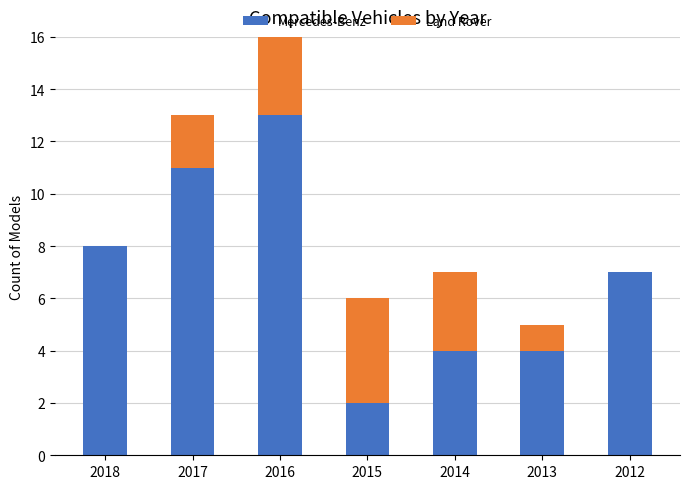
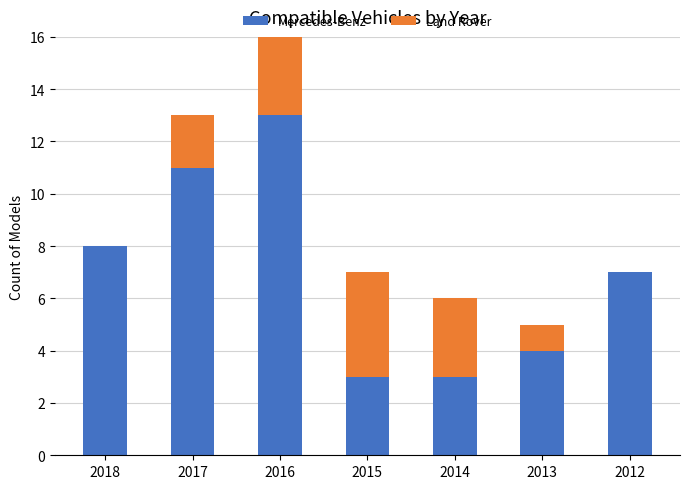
  {
    "Mercedes-Benz": {
      "2018": 8,
      "2017": 11,
      "2016": 13,
-     "2015": 2,
-     "2014": 4,
+     "2015": 3,
+     "2014": 3,
      "2013": 4,
      "2012": 7
    },
    "Land Rover": {
      "2018": 0,
      "2017": 2,
      "2016": 3,
      "2015": 4,
      "2014": 3,
      "2013": 1,
      "2012": 0
    }
  }
